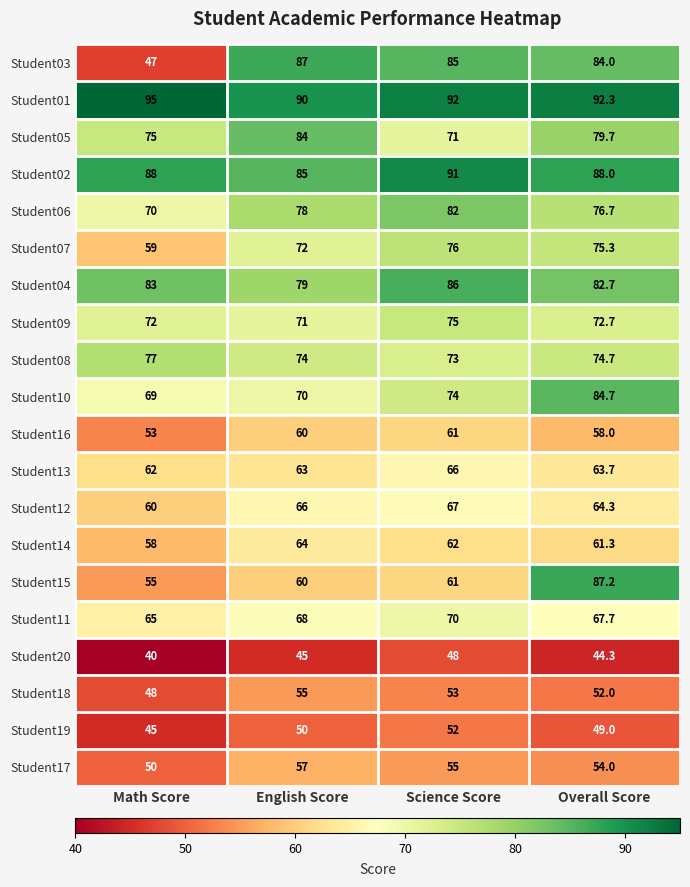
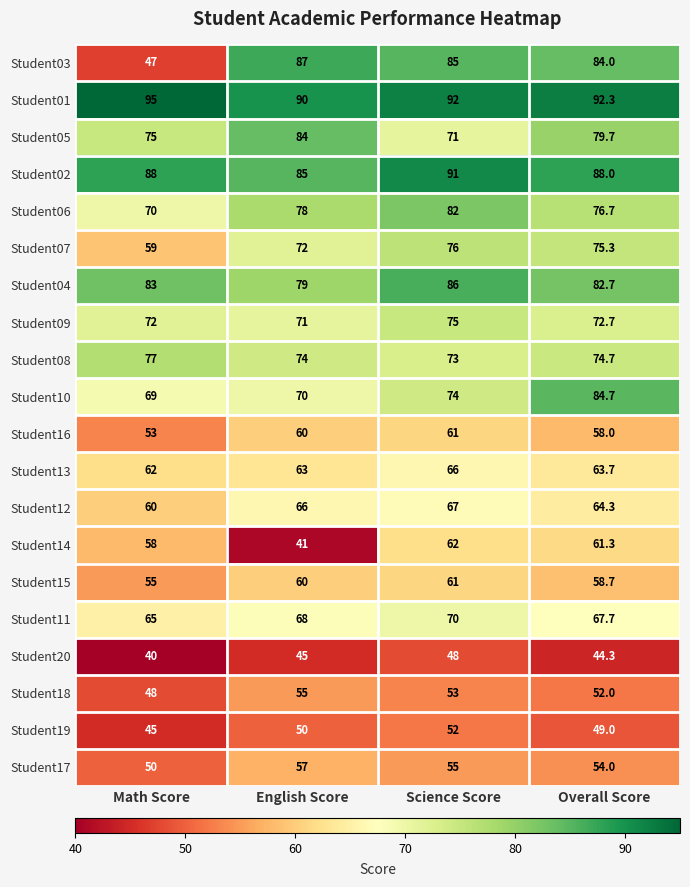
  {
    "Student03": {
      "Math Score": 47,
      "English Score": 87,
      "Science Score": 85,
      "Overall Score": 84.0
    },
    "Student01": {
      "Math Score": 95,
      "English Score": 90,
      "Science Score": 92,
      "Overall Score": 92.3
    },
    "Student05": {
      "Math Score": 75,
      "English Score": 84,
      "Science Score": 71,
      "Overall Score": 79.7
    },
    "Student02": {
      "Math Score": 88,
      "English Score": 85,
      "Science Score": 91,
      "Overall Score": 88.0
    },
    "Student06": {
      "Math Score": 70,
      "English Score": 78,
      "Science Score": 82,
      "Overall Score": 76.7
    },
    "Student07": {
      "Math Score": 59,
      "English Score": 72,
      "Science Score": 76,
      "Overall Score": 75.3
    },
    "Student04": {
      "Math Score": 83,
      "English Score": 79,
      "Science Score": 86,
      "Overall Score": 82.7
    },
    "Student09": {
      "Math Score": 72,
      "English Score": 71,
      "Science Score": 75,
      "Overall Score": 72.7
    },
    "Student08": {
      "Math Score": 77,
      "English Score": 74,
      "Science Score": 73,
      "Overall Score": 74.7
    },
    "Student10": {
      "Math Score": 69,
      "English Score": 70,
      "Science Score": 74,
      "Overall Score": 84.7
    },
    "Student16": {
      "Math Score": 53,
      "English Score": 60,
      "Science Score": 61,
      "Overall Score": 58.0
    },
    "Student13": {
      "Math Score": 62,
      "English Score": 63,
      "Science Score": 66,
      "Overall Score": 63.7
    },
    "Student12": {
      "Math Score": 60,
      "English Score": 66,
      "Science Score": 67,
      "Overall Score": 64.3
    },
    "Student14": {
      "Math Score": 58,
-     "English Score": 64,
+     "English Score": 41,
      "Science Score": 62,
      "Overall Score": 61.3
    },
    "Student15": {
      "Math Score": 55,
      "English Score": 60,
      "Science Score": 61,
-     "Overall Score": 87.2
+     "Overall Score": 58.7
    },
    "Student11": {
      "Math Score": 65,
      "English Score": 68,
      "Science Score": 70,
      "Overall Score": 67.7
    },
    "Student20": {
      "Math Score": 40,
      "English Score": 45,
      "Science Score": 48,
      "Overall Score": 44.3
    },
    "Student18": {
      "Math Score": 48,
      "English Score": 55,
      "Science Score": 53,
      "Overall Score": 52.0
    },
    "Student19": {
      "Math Score": 45,
      "English Score": 50,
      "Science Score": 52,
      "Overall Score": 49.0
    },
    "Student17": {
      "Math Score": 50,
      "English Score": 57,
      "Science Score": 55,
      "Overall Score": 54.0
    }
  }
